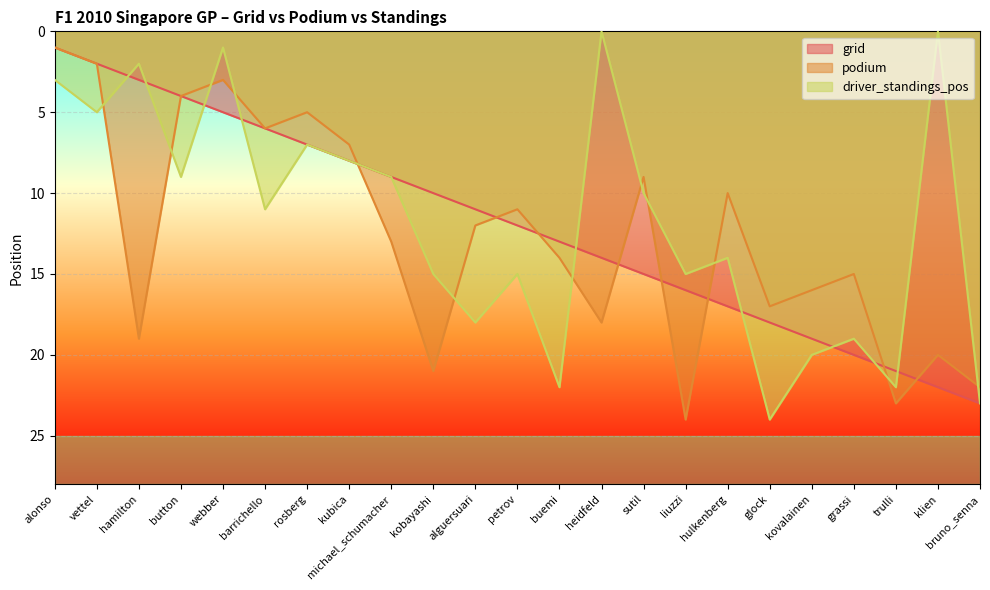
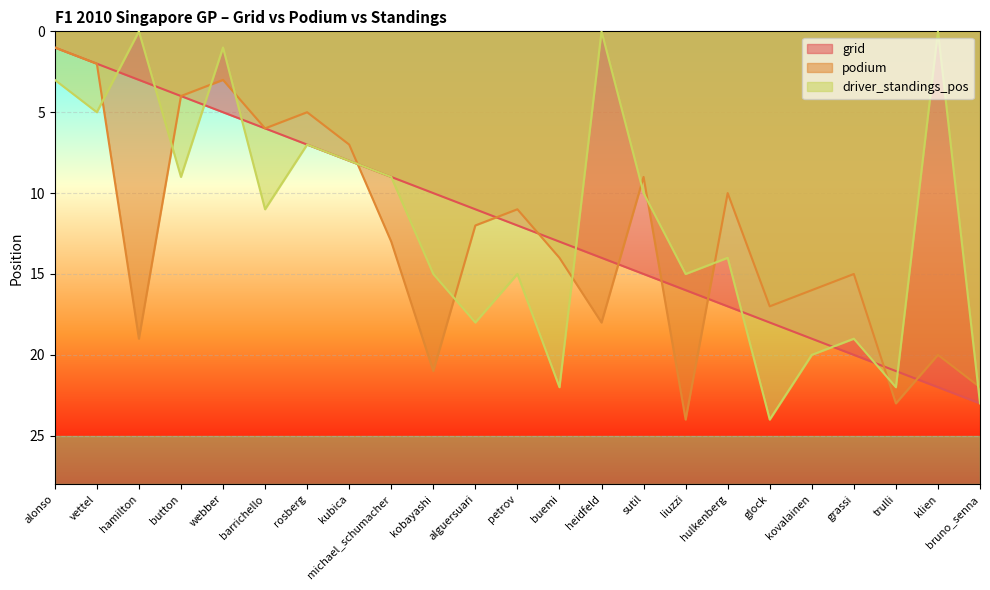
  {
    "driver_standings_pos": {
      "alonso": 3,
      "vettel": 5,
-     "hamilton": 2,
+     "hamilton": 0,
      "button": 9,
      "webber": 1,
      "barrichello": 11,
      "kobayashi": 15,
      "alguersuari": 18,
      "petrov": 15,
      "buemi": 22,
      "heidfeld": 0,
      "sutil": 10,
      "liuzzi": 15,
      "hulkenberg": 14,
      "glock": 24,
      "kovalainen": 20,
      "grassi": 19,
      "trulli": 22,
      "klien": 0
    }
  }
